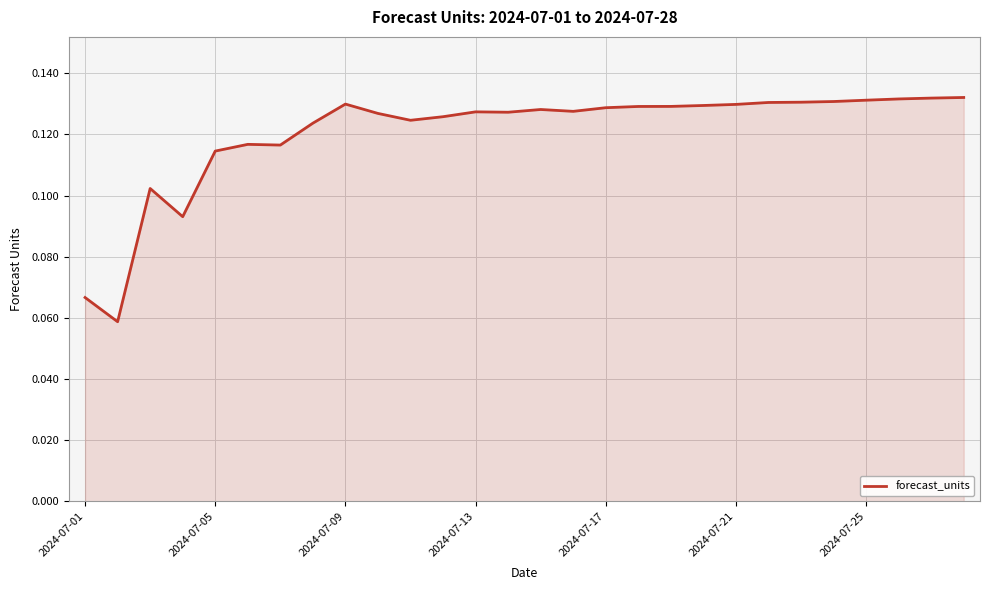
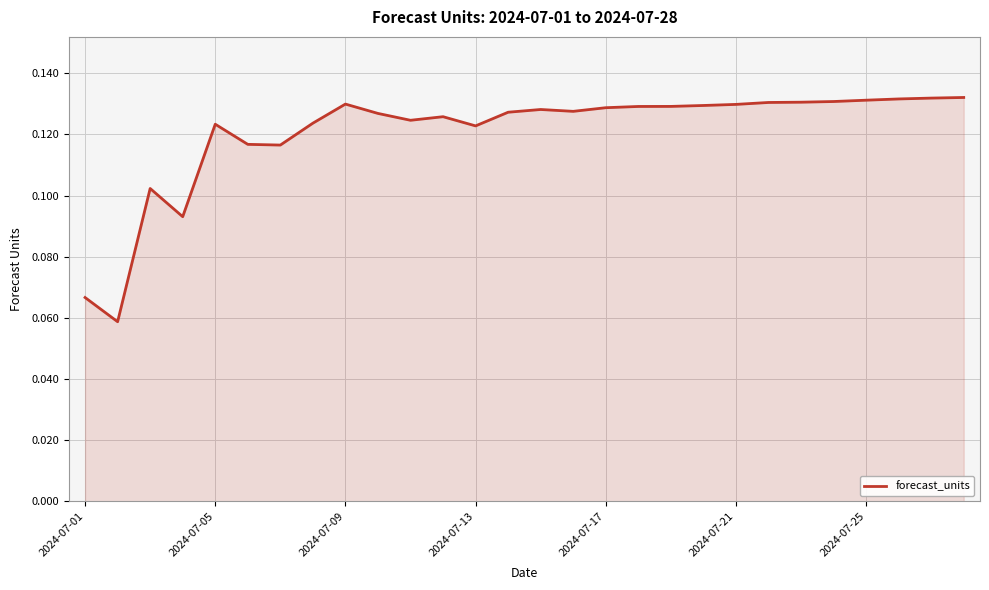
  {
    "2024-07-01": 0.067,
-   "2024-07-05": 0.115,
+   "2024-07-05": 0.123,
    "2024-07-09": 0.130,
-   "2024-07-13": 0.127,
+   "2024-07-13": 0.123,
    "2024-07-17": 0.129,
    "2024-07-21": 0.130,
    "2024-07-25": 0.131
  }
